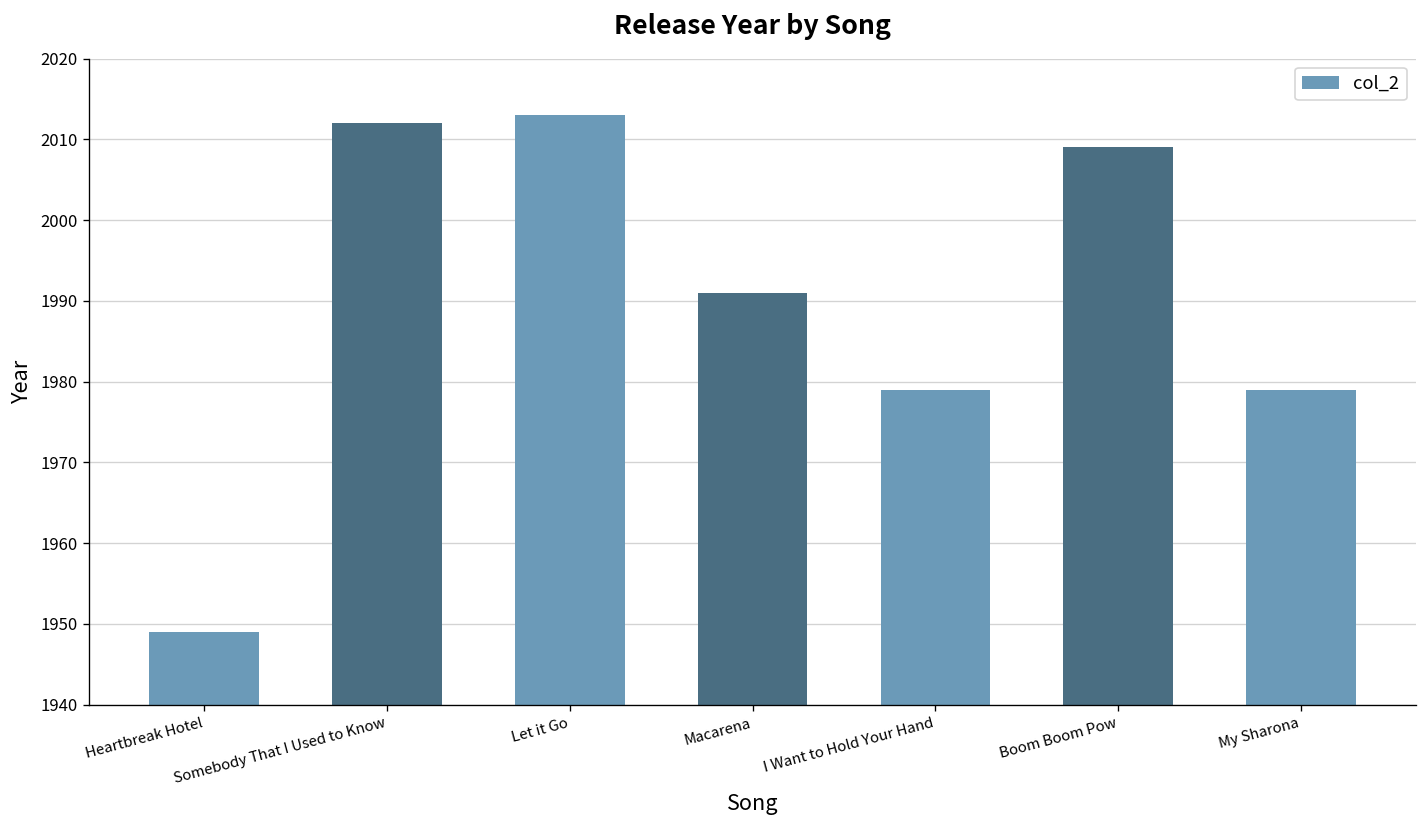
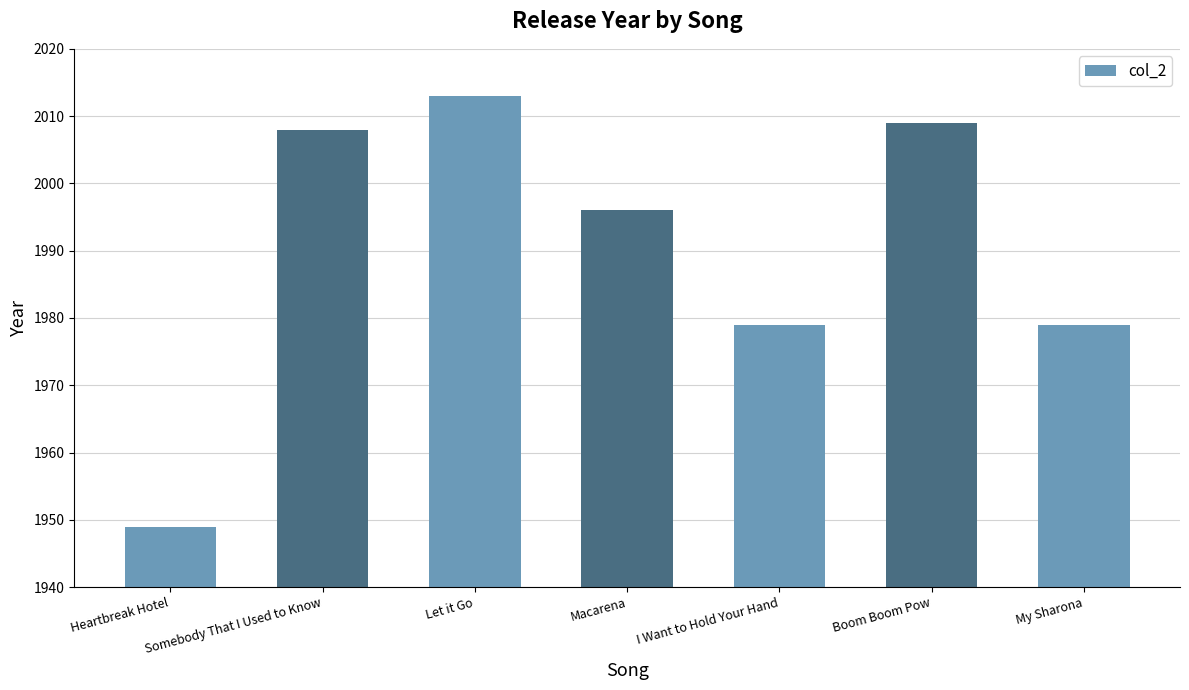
  {
    "Heartbreak Hotel": 1949,
-   "Somebody That I Used to Know": 2012,
+   "Somebody That I Used to Know": 2008,
    "Let it Go": 2013,
-   "Macarena": 1991,
+   "Macarena": 1996,
    "I Want to Hold Your Hand": 1979,
    "Boom Boom Pow": 2009,
    "My Sharona": 1979
  }
